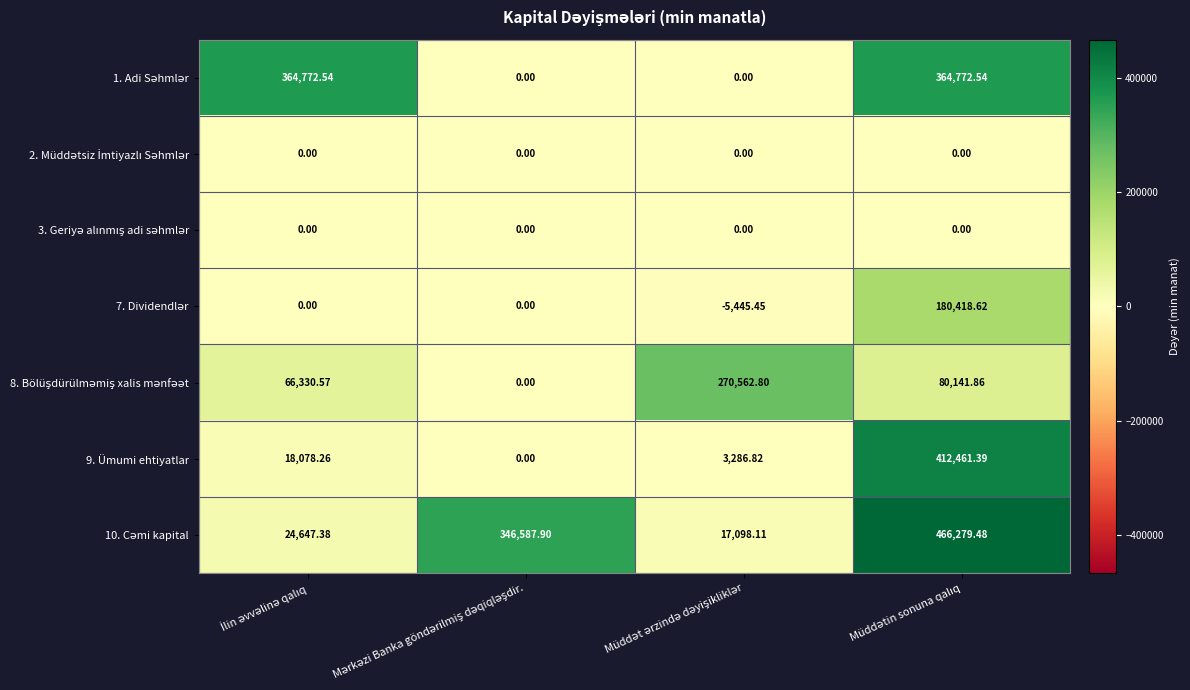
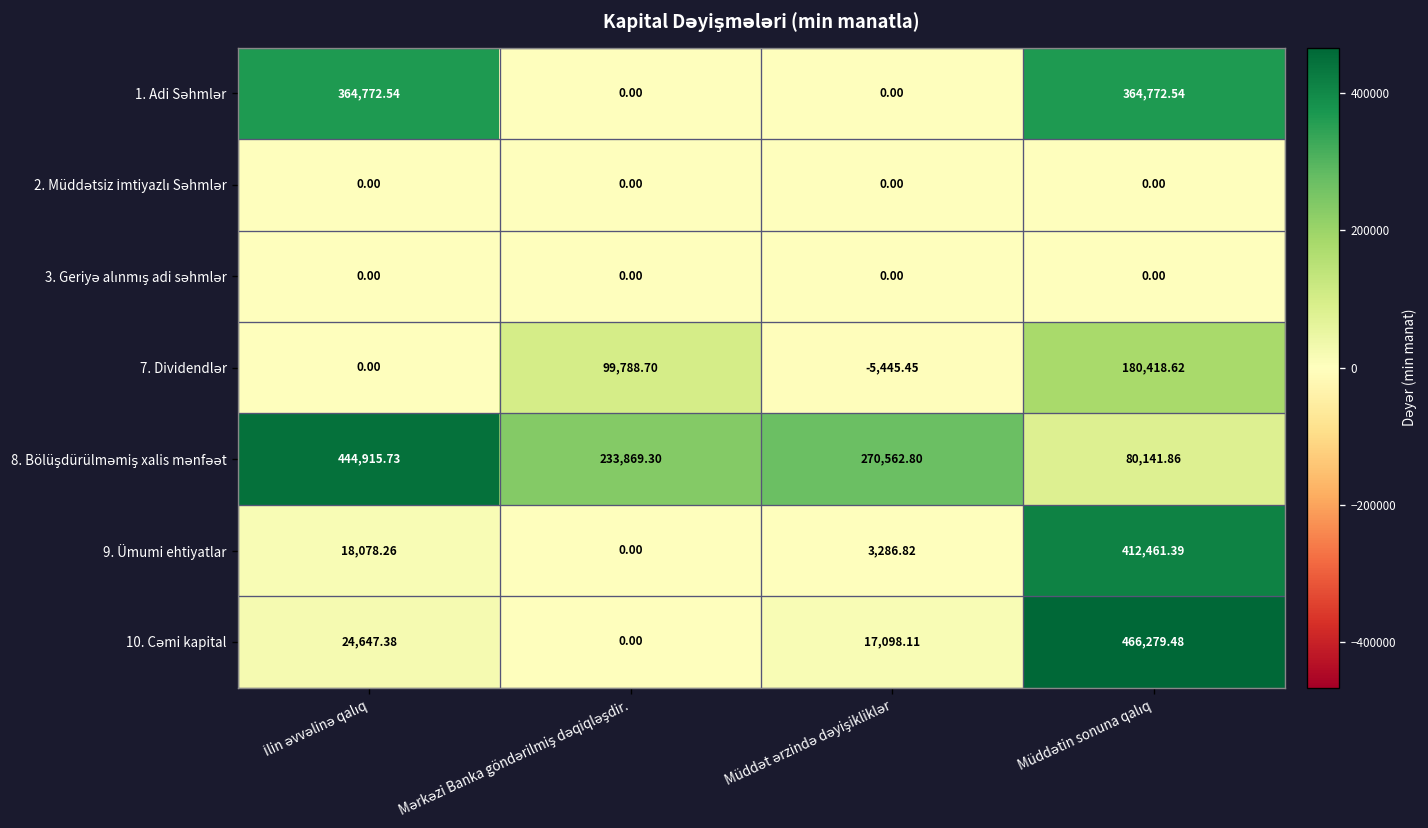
  {
    "1. Adi Səhmlər": {
      "İlin əvvəlinə qalıq": "364,772.54",
      "Mərkəzi Banka göndərilmiş dəqiqləşdir.": "0.00",
      "Müddət ərzində dəyişikliklər": "0.00",
      "Müddətin sonuna qalıq": "364,772.54"
    },
    "2. Müddətsiz İmtiyazlı Səhmlər": {
      "İlin əvvəlinə qalıq": "0.00",
      "Mərkəzi Banka göndərilmiş dəqiqləşdir.": "0.00",
      "Müddət ərzində dəyişikliklər": "0.00",
      "Müddətin sonuna qalıq": "0.00"
    },
    "3. Geriyə alınmış adi səhmlər": {
      "İlin əvvəlinə qalıq": "0.00",
      "Mərkəzi Banka göndərilmiş dəqiqləşdir.": "0.00",
      "Müddət ərzində dəyişikliklər": "0.00",
      "Müddətin sonuna qalıq": "0.00"
    },
    "7. Dividendlər": {
      "İlin əvvəlinə qalıq": "0.00",
-     "Mərkəzi Banka göndərilmiş dəqiqləşdir.": "0.00",
+     "Mərkəzi Banka göndərilmiş dəqiqləşdir.": "99,788.70",
      "Müddət ərzində dəyişikliklər": "-5,445.45",
      "Müddətin sonuna qalıq": "180,418.62"
    },
    "8. Bölüşdürülməmiş xalis mənfəət": {
-     "İlin əvvəlinə qalıq": "66,330.57",
-     "Mərkəzi Banka göndərilmiş dəqiqləşdir.": "0.00",
+     "İlin əvvəlinə qalıq": "444,915.73",
+     "Mərkəzi Banka göndərilmiş dəqiqləşdir.": "233,869.30",
      "Müddət ərzində dəyişikliklər": "270,562.80",
      "Müddətin sonuna qalıq": "80,141.86"
    },
    "9. Ümumi ehtiyatlar": {
      "İlin əvvəlinə qalıq": "18,078.26",
      "Mərkəzi Banka göndərilmiş dəqiqləşdir.": "0.00",
      "Müddət ərzində dəyişikliklər": "3,286.82",
      "Müddətin sonuna qalıq": "412,461.39"
    },
    "10. Cəmi kapital": {
      "İlin əvvəlinə qalıq": "24,647.38",
-     "Mərkəzi Banka göndərilmiş dəqiqləşdir.": "346,587.90",
+     "Mərkəzi Banka göndərilmiş dəqiqləşdir.": "0.00",
      "Müddət ərzində dəyişikliklər": "17,098.11",
      "Müddətin sonuna qalıq": "466,279.48"
    }
  }
